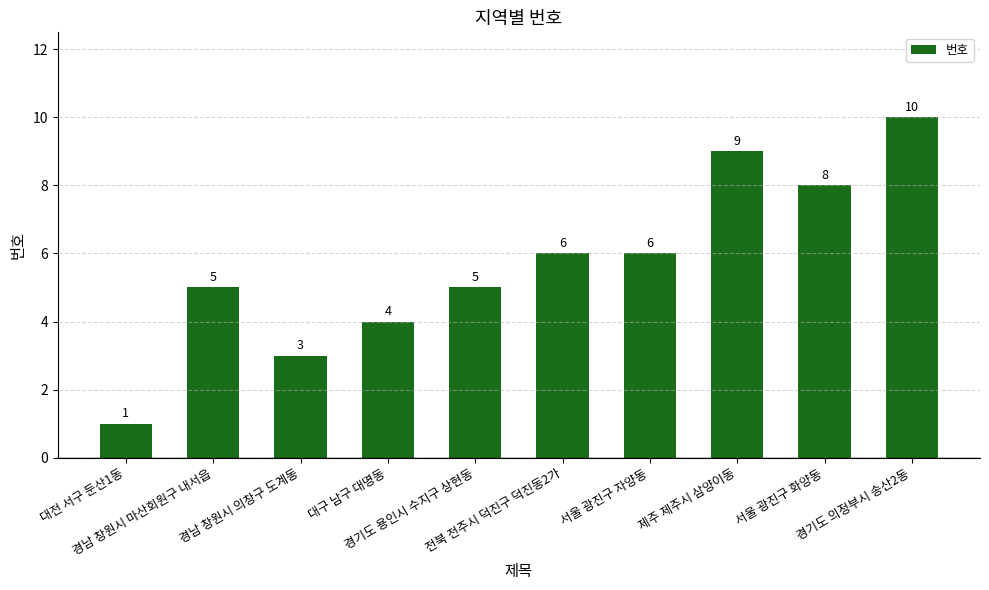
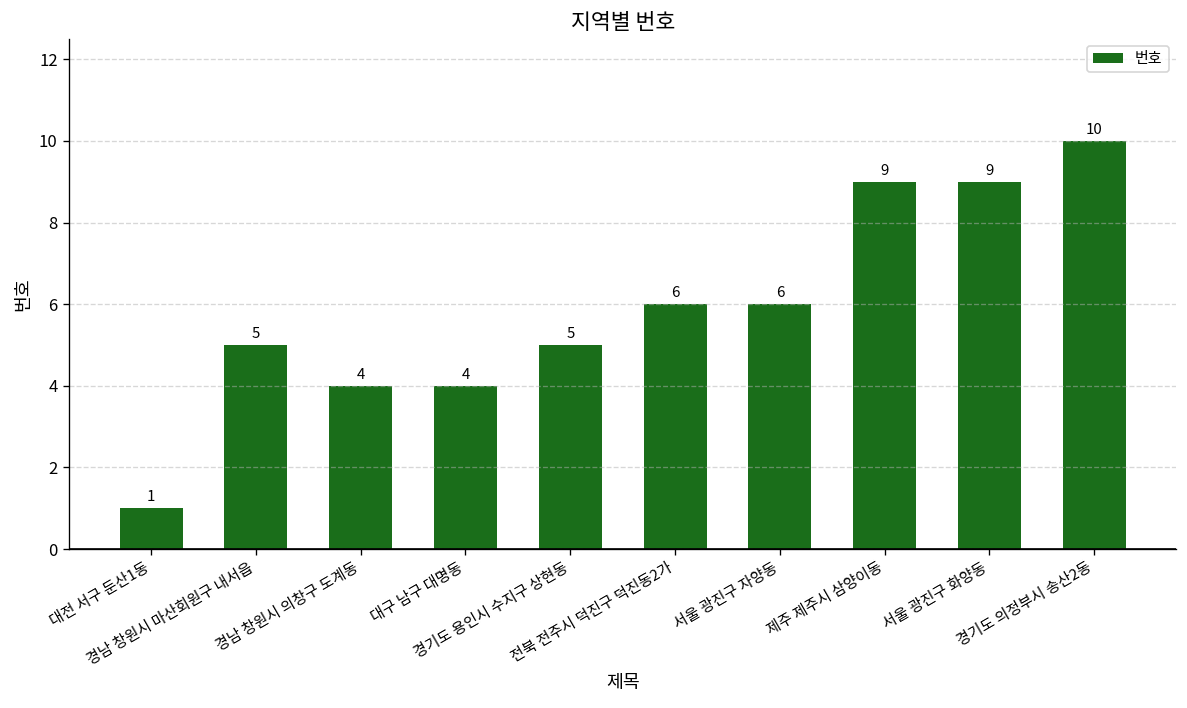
  {
    "대전 서구 둔산1동": 1,
    "경남 창원시 마산회원구 내서읍": 5,
-   "경남 창원시 의창구 도계동": 3,
+   "경남 창원시 의창구 도계동": 4,
    "대구 남구 대명동": 4,
    "경기도 용인시 수지구 상현동": 5,
    "전북 전주시 덕진구 덕진동2가": 6,
    "서울 광진구 자양동": 6,
    "제주 제주시 삼양이동": 9,
-   "서울 광진구 화양동": 8,
+   "서울 광진구 화양동": 9,
    "경기도 의정부시 송산2동": 10
  }
